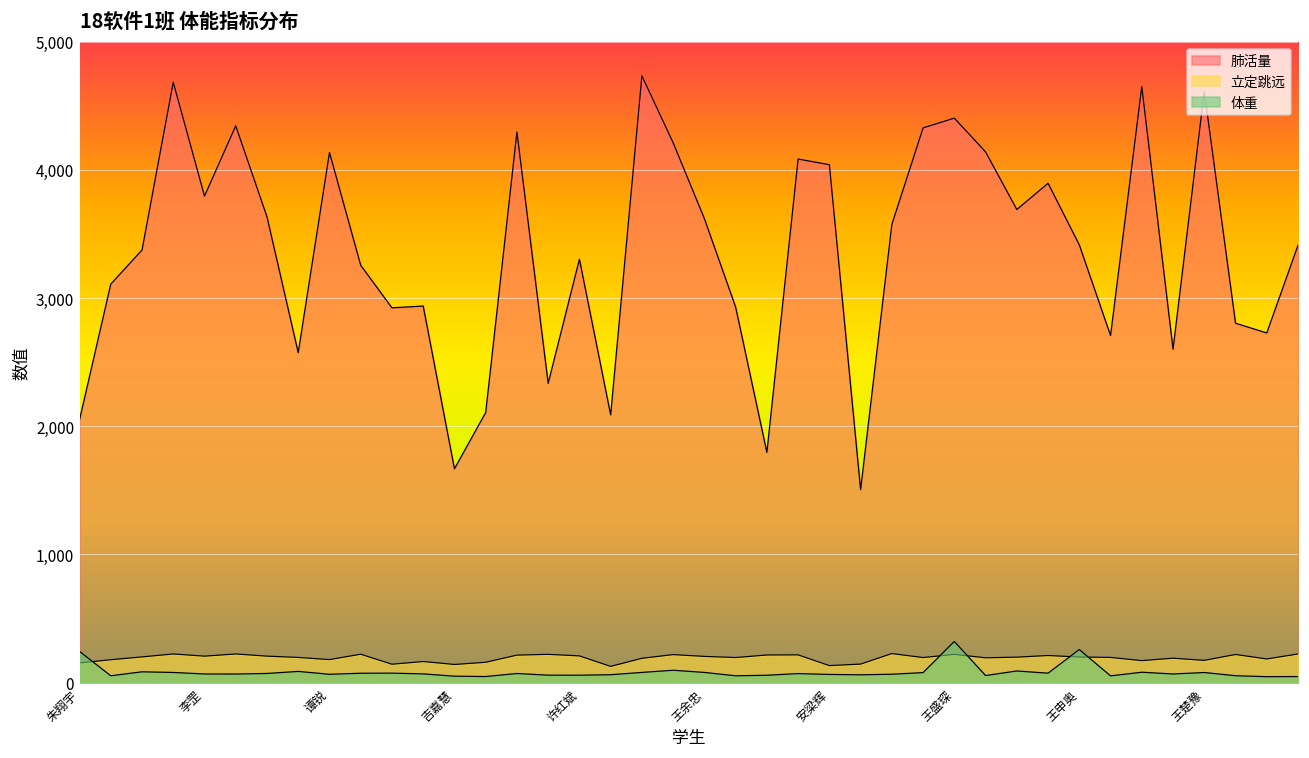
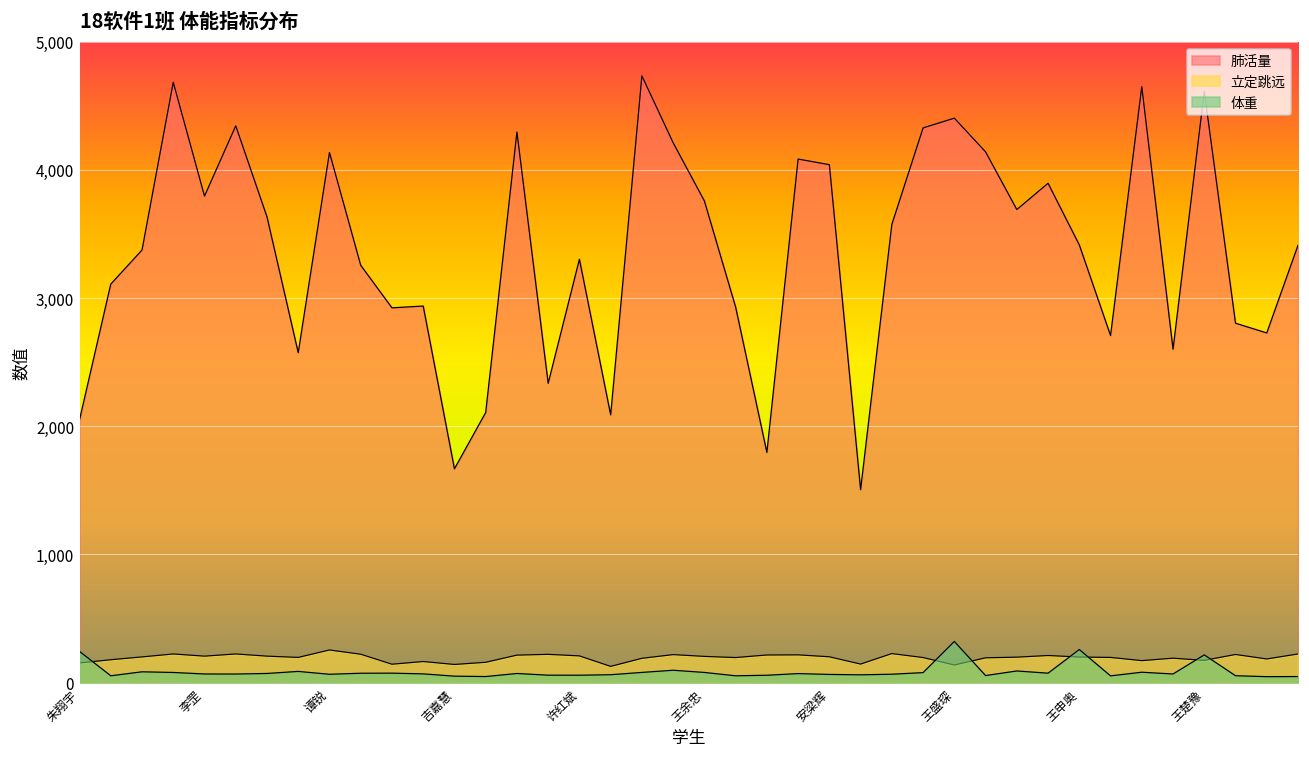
  {
    "肺活量": {
      "朱翔宇": "2,050",
      "李罡": "3,800",
      "谭锐": "4,140",
      "吉嘉慧": "1,670",
      "许红斌": "3,300",
-     "王余忠": "3,620",
+     "王余忠": "3,760",
      "安梁辉": "4,040",
      "王盛琛": "4,400",
      "王申奥": "3,420"
    },
    "立定跳远": {
      "朱翔宇": "150",
      "李罡": "210",
-     "谭锐": "180",
+     "谭锐": "250",
      "吉嘉慧": "140",
      "许红斌": "210",
      "王余忠": "200",
-     "安梁辉": "130",
-     "王盛琛": "220",
+     "安梁辉": "200",
+     "王盛琛": "140",
      "王申奥": "200",
      "王楚豫": "170"
    },
    "体重": {
      "朱翔宇": "240",
      "李罡": "70",
      "谭锐": "60",
      "吉嘉慧": "50",
      "许红斌": "60",
      "王余忠": "80",
      "安梁辉": "60",
      "王盛琛": "320",
      "王申奥": "260",
-     "王楚豫": "80"
+     "王楚豫": "220"
    }
  }
